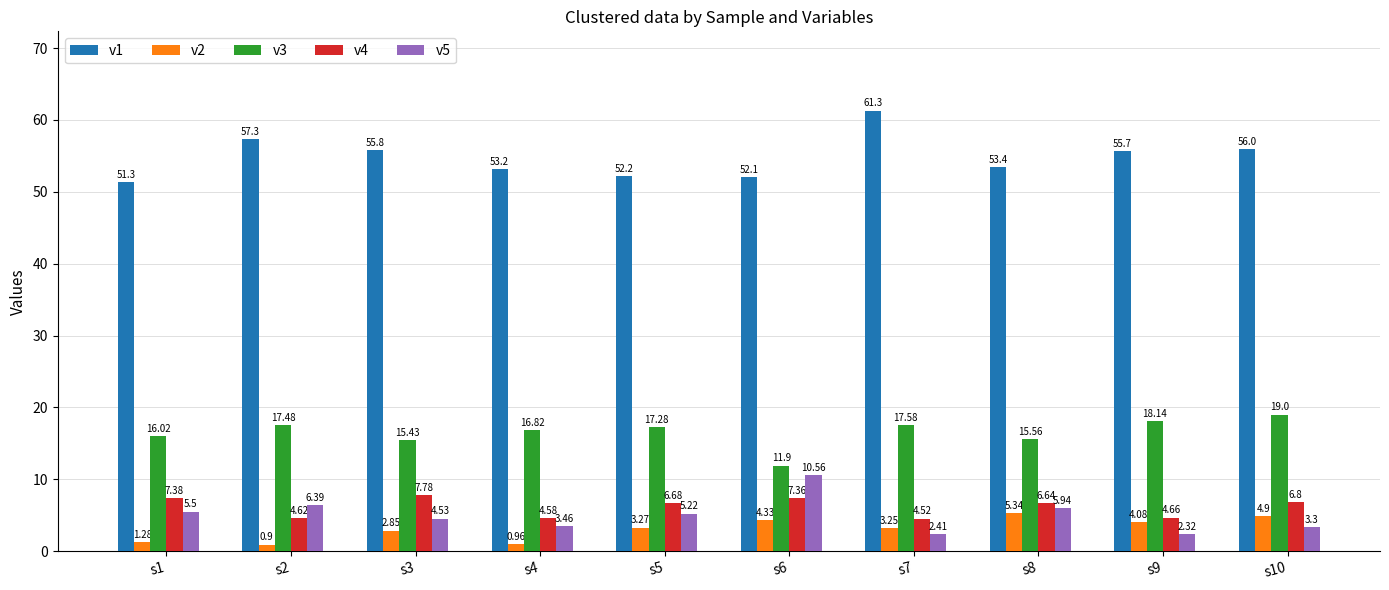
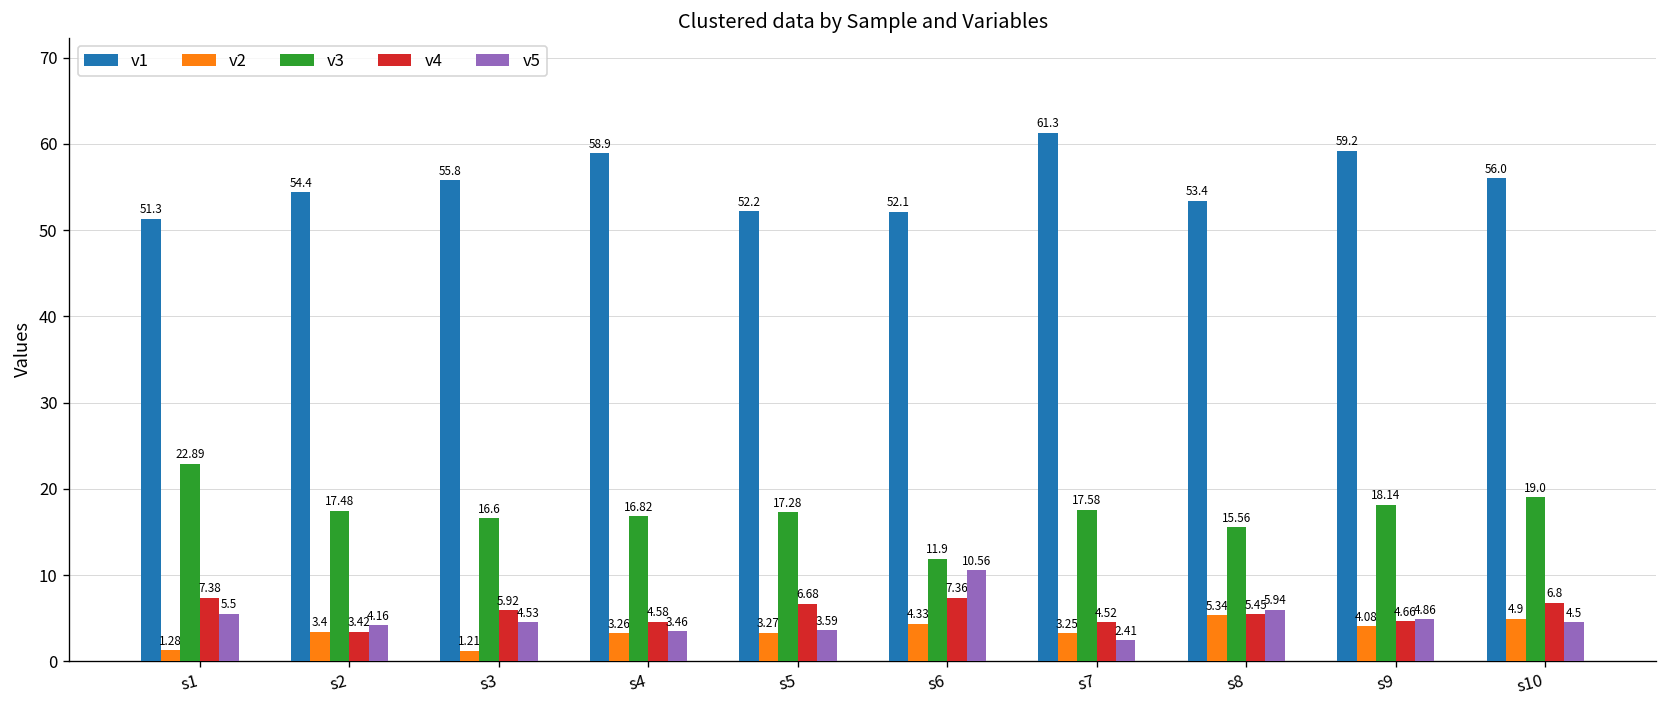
  {
    "v1": {
      "s1": 51.3,
-     "s2": 57.3,
+     "s2": 54.4,
      "s3": 55.8,
-     "s4": 53.2,
+     "s4": 58.9,
      "s5": 52.2,
      "s6": 52.1,
      "s7": 61.3,
      "s8": 53.4,
-     "s9": 55.7,
+     "s9": 59.2,
      "s10": 56.0
    },
    "v2": {
      "s1": 1.28,
-     "s2": 0.9,
-     "s3": 2.85,
-     "s4": 0.96,
+     "s2": 3.4,
+     "s3": 1.21,
+     "s4": 3.26,
      "s5": 3.27,
      "s6": 4.33,
      "s7": 3.25,
      "s8": 5.34,
      "s9": 4.08,
      "s10": 4.9
    },
    "v3": {
-     "s1": 16.02,
+     "s1": 22.89,
      "s2": 17.48,
-     "s3": 15.43,
+     "s3": 16.6,
      "s4": 16.82,
      "s5": 17.28,
      "s6": 11.9,
      "s7": 17.58,
      "s8": 15.56,
      "s9": 18.14,
      "s10": 19.0
    },
    "v4": {
      "s1": 7.38,
-     "s2": 4.62,
-     "s3": 7.78,
+     "s2": 3.42,
+     "s3": 5.92,
      "s4": 4.58,
      "s5": 6.68,
      "s6": 7.36,
      "s7": 4.52,
-     "s8": 6.64,
+     "s8": 5.45,
      "s9": 4.66,
      "s10": 6.8
    },
    "v5": {
      "s1": 5.5,
-     "s2": 6.39,
+     "s2": 4.16,
      "s3": 4.53,
      "s4": 3.46,
-     "s5": 5.22,
+     "s5": 3.59,
      "s6": 10.56,
      "s7": 2.41,
      "s8": 5.94,
-     "s9": 2.32,
-     "s10": 3.3
+     "s9": 4.86,
+     "s10": 4.5
    }
  }
